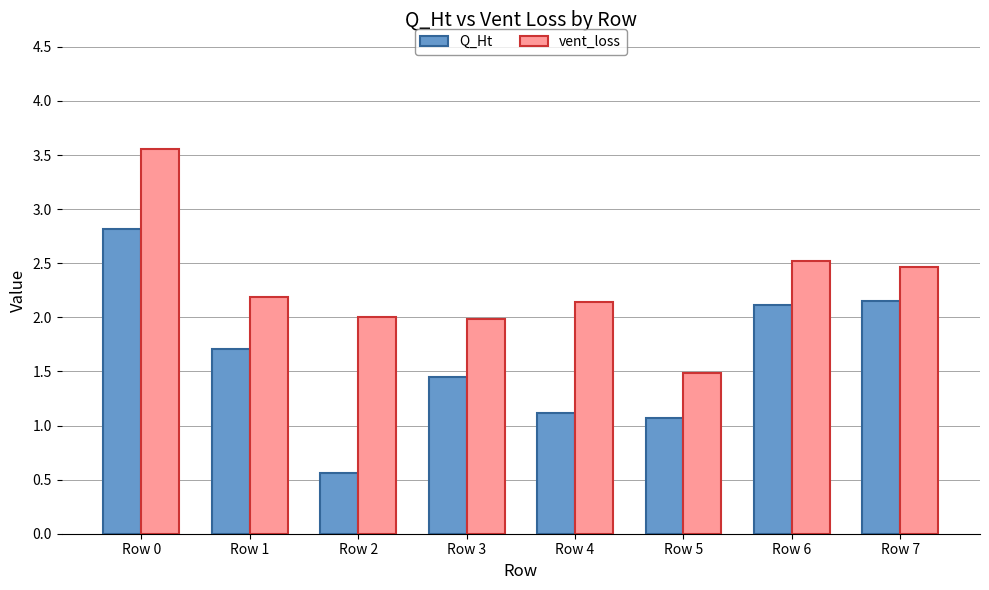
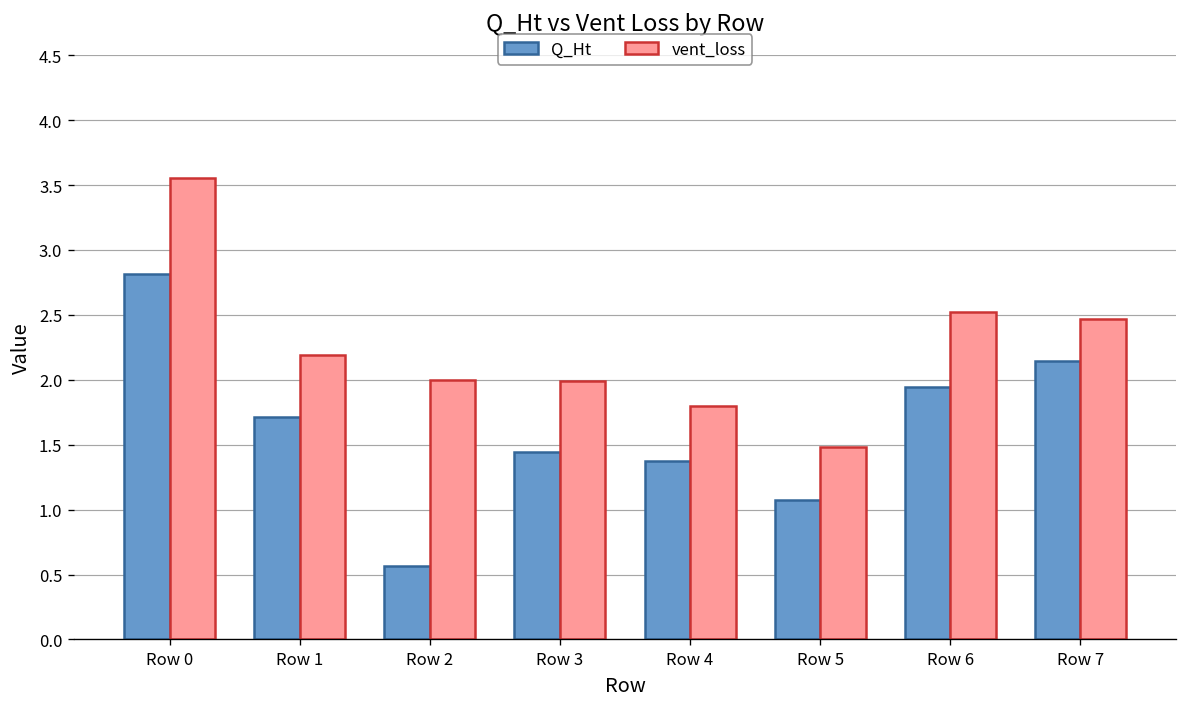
  {
    "Q_Ht": {
      "Row 0": 2.82,
      "Row 1": 1.71,
      "Row 2": 0.56,
      "Row 3": 1.45,
-     "Row 4": 1.11,
+     "Row 4": 1.37,
      "Row 5": 1.07,
-     "Row 6": 2.11,
+     "Row 6": 1.94,
      "Row 7": 2.15
    },
    "vent_loss": {
      "Row 0": 3.56,
      "Row 1": 2.19,
      "Row 2": 2.00,
      "Row 3": 1.99,
-     "Row 4": 2.15,
+     "Row 4": 1.80,
      "Row 5": 1.48,
      "Row 6": 2.52,
      "Row 7": 2.47
    }
  }
